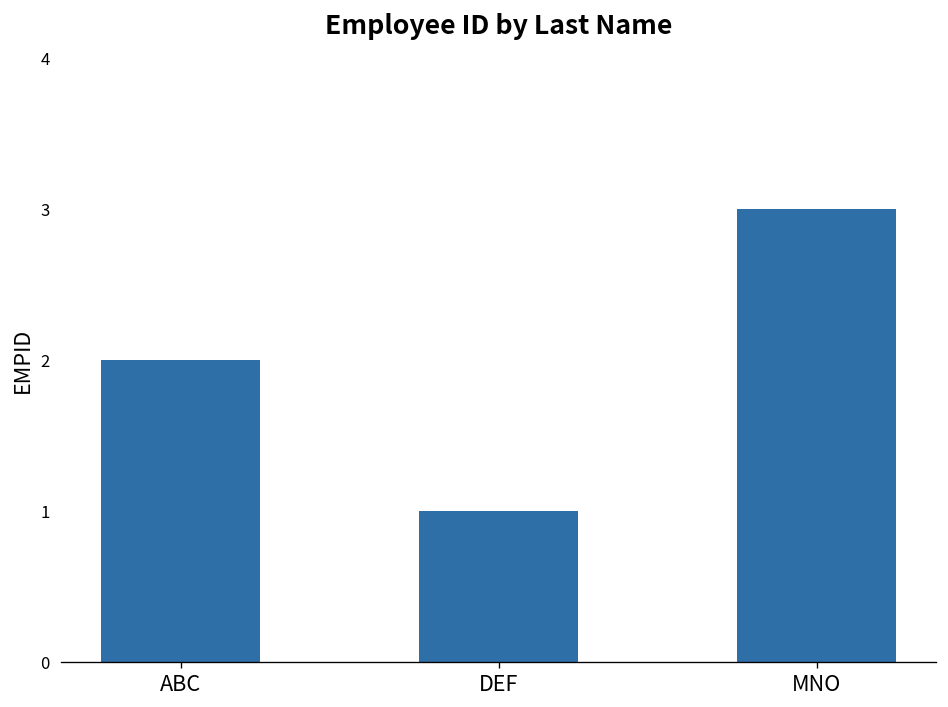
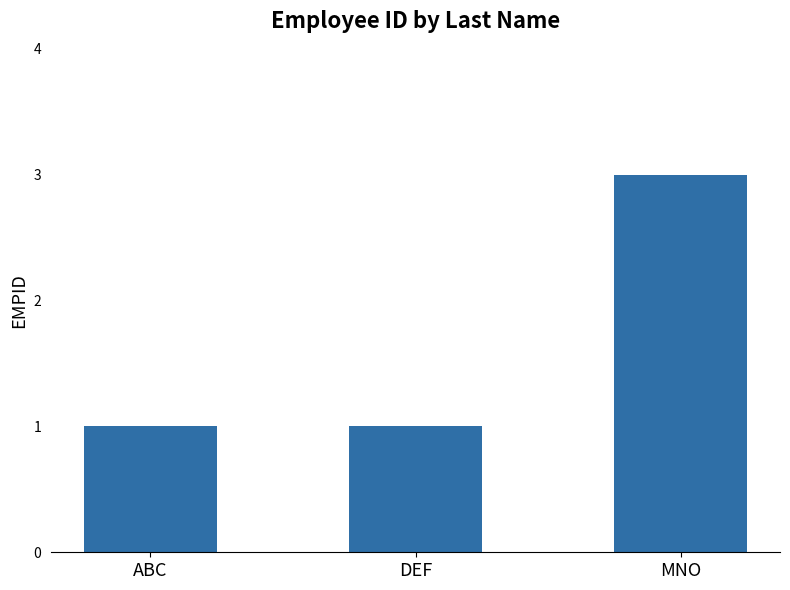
  {
-   "ABC": 2,
+   "ABC": 1,
    "DEF": 1,
    "MNO": 3
  }
